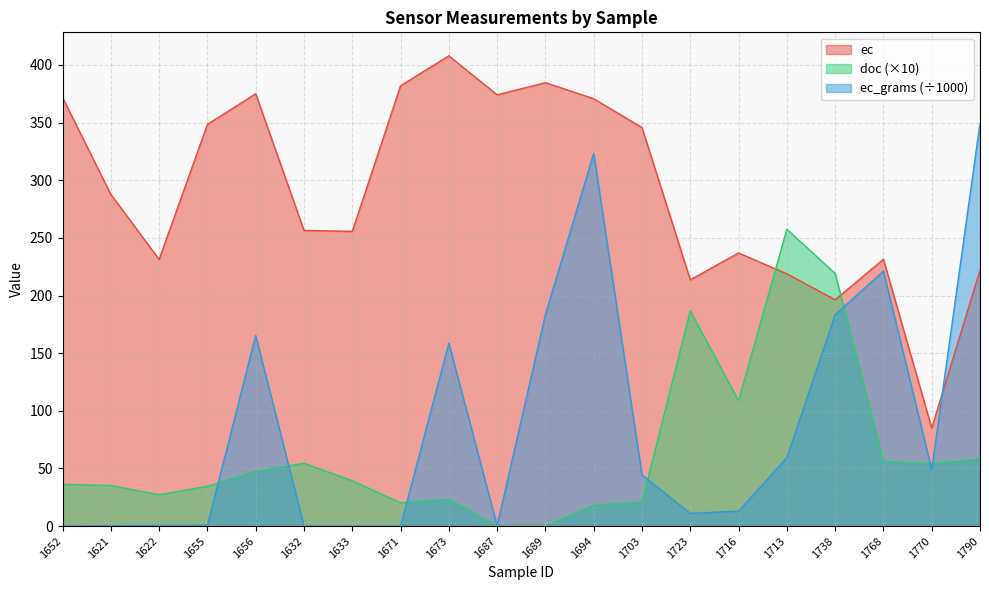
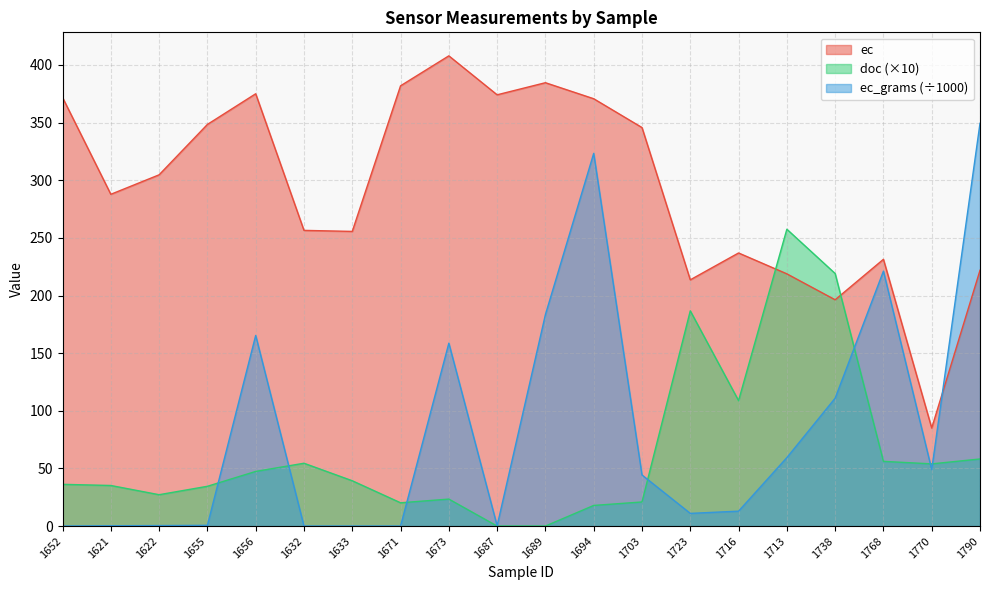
  {
    "ec": {
      "1652": 372,
      "1621": 288,
-     "1622": 231,
+     "1622": 305,
      "1655": 348,
      "1656": 375,
      "1632": 257,
      "1633": 256,
      "1671": 382,
      "1673": 408,
      "1687": 374,
      "1689": 385,
      "1694": 371,
      "1703": 346,
      "1723": 214,
      "1716": 237,
      "1713": 219,
      "1738": 196,
      "1768": 231,
      "1770": 85,
      "1790": 222
    },
    "doc (×10)": {
      "1652": 36,
      "1621": 35,
      "1622": 27,
      "1655": 35,
      "1656": 47,
      "1632": 55,
      "1633": 39,
      "1671": 20,
      "1673": 23,
      "1689": 0,
      "1694": 18,
      "1703": 21,
      "1723": 187,
      "1716": 109,
      "1713": 258,
      "1738": 219,
      "1768": 56,
      "1770": 54,
      "1790": 58
    },
    "ec_grams (÷1000)": {
      "1652": 0,
      "1621": 0,
      "1622": 0,
      "1655": 1,
      "1656": 165,
      "1632": 0,
      "1633": 0,
      "1671": 0,
      "1673": 159,
      "1689": 183,
      "1694": 323,
      "1703": 44,
      "1723": 11,
      "1716": 13,
      "1713": 59,
-     "1738": 183,
+     "1738": 111,
      "1768": 221,
      "1770": 49,
      "1790": 349
    }
  }
